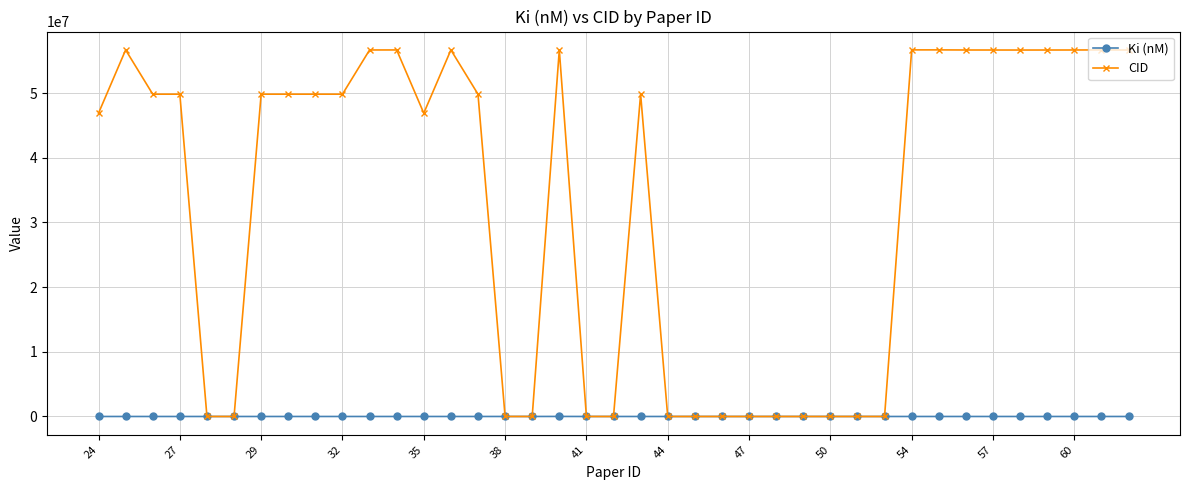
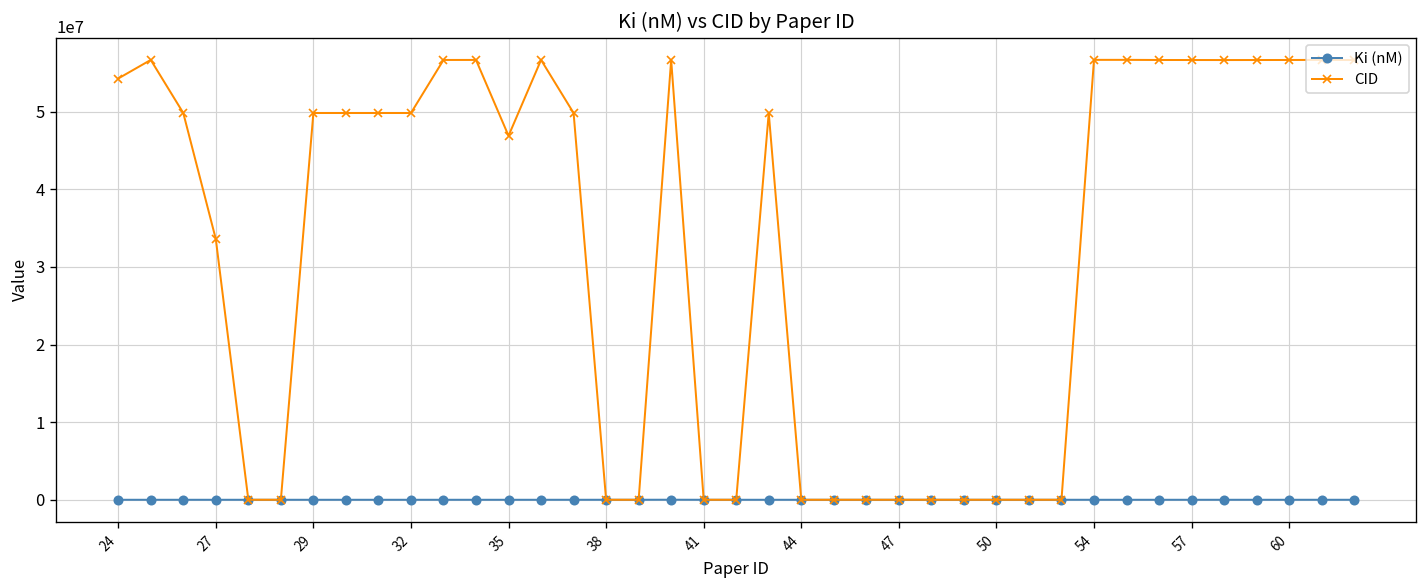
  {
    "Ki (nM)": {
      "24": 0,
      "27": 0,
      "54": 0,
      "57": 0,
      "60": 0
    },
    "CID": {
-     "24": 47000000,
-     "27": 50000000,
+     "24": 54000000,
+     "27": 34000000,
      "54": 57000000,
      "57": 57000000,
      "60": 57000000
    }
  }
